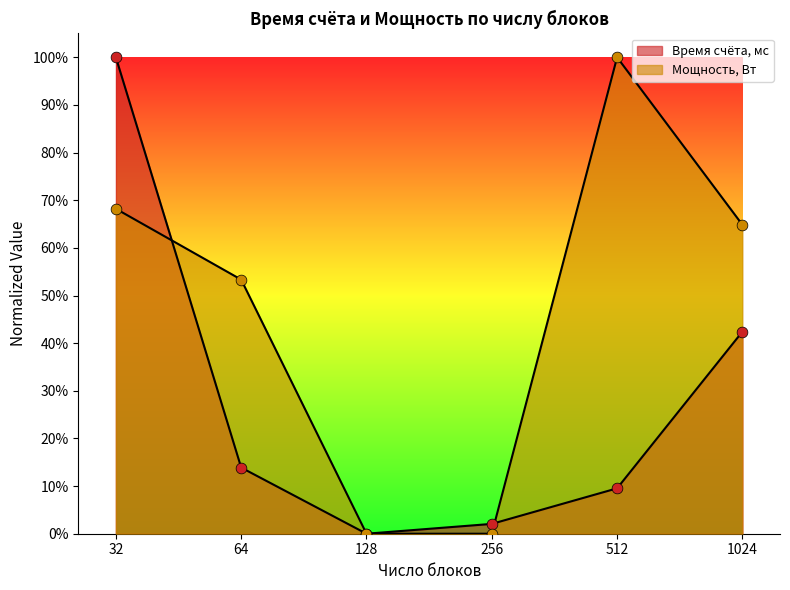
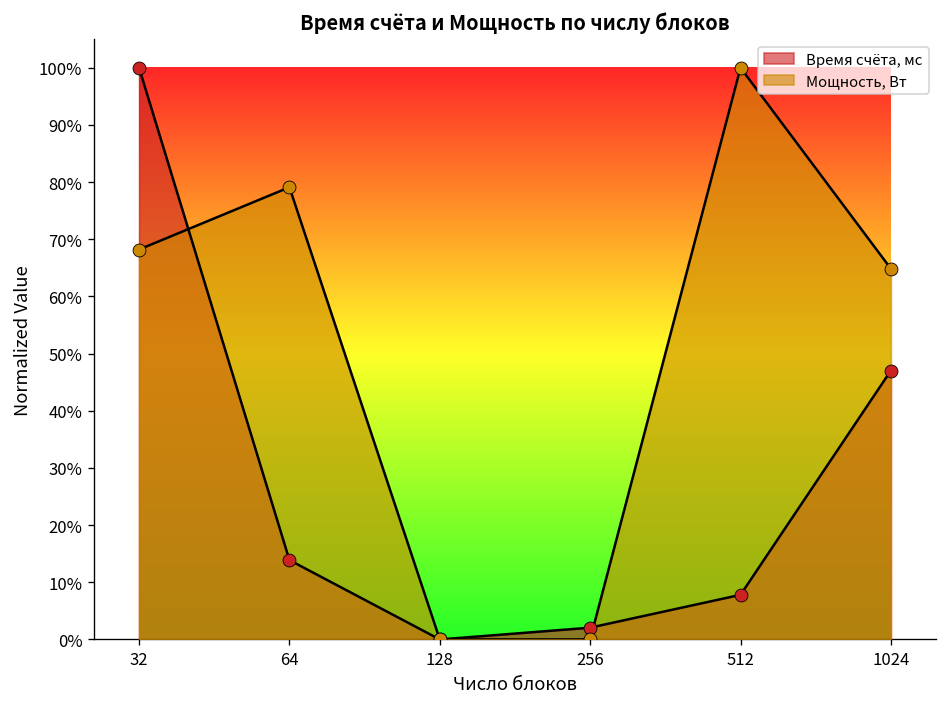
  {
    "Время счёта, мс": {
      "32": "100%",
      "64": "14%",
      "256": "2%",
-     "512": "10%",
-     "1024": "42%"
+     "512": "8%",
+     "1024": "47%"
    },
    "Мощность, Вт": {
      "32": "68%",
-     "64": "53%",
+     "64": "79%",
      "256": "0%",
      "512": "100%",
      "1024": "65%"
    }
  }
